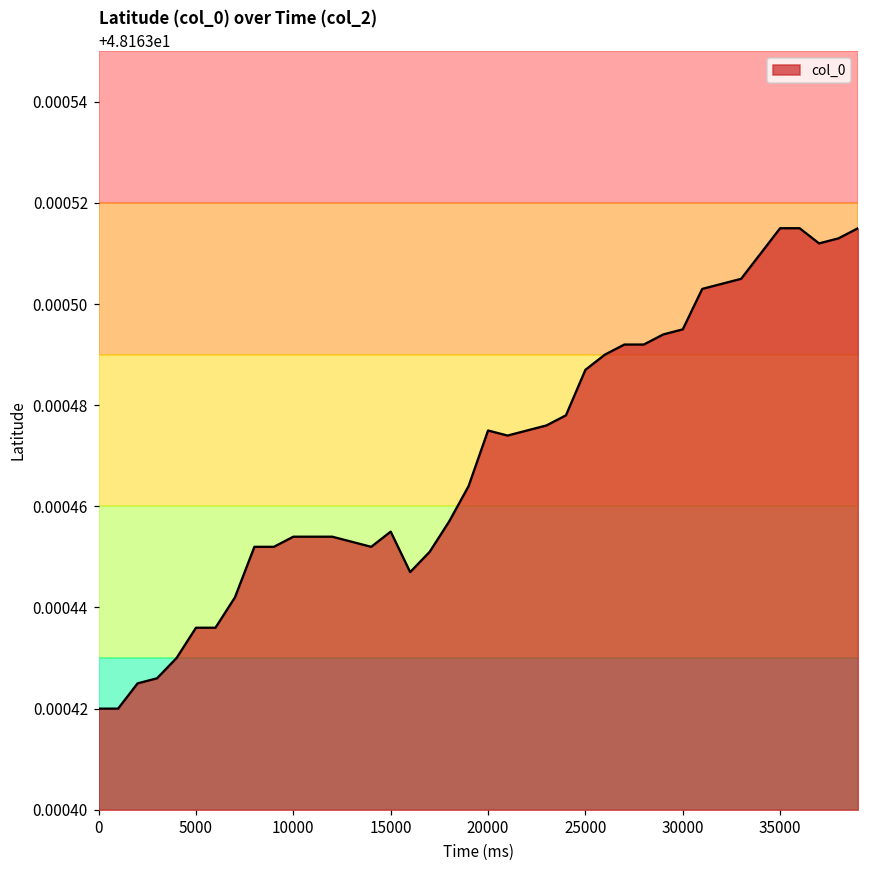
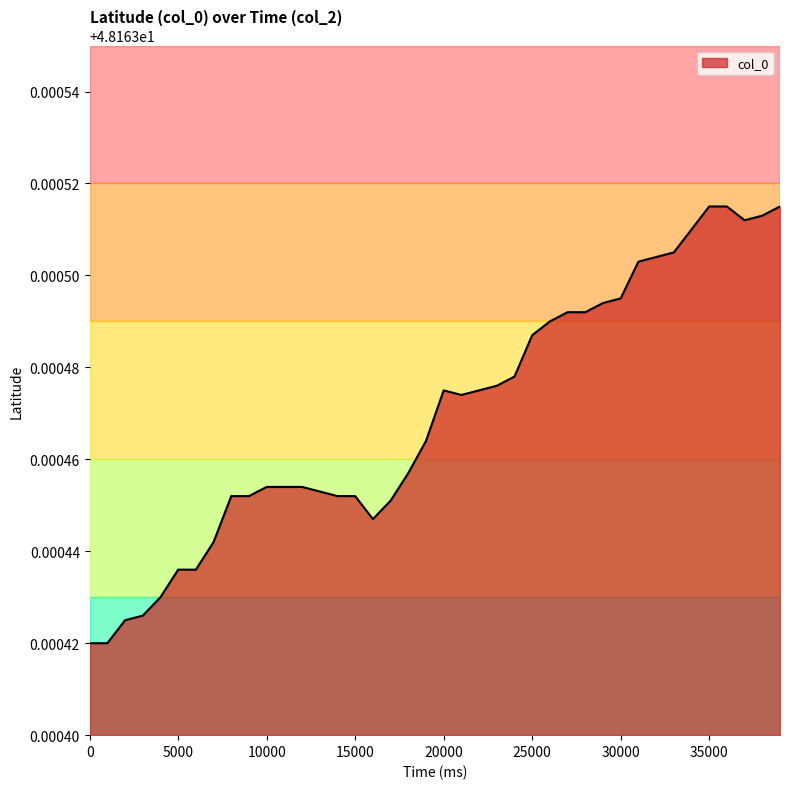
  {
    "0": 48.163420,
    "5000": 48.163436,
    "10000": 48.163454,
-   "15000": 48.163455,
+   "15000": 48.163452,
    "20000": 48.163475,
    "25000": 48.163487,
    "30000": 48.163495,
    "35000": 48.163515
  }
